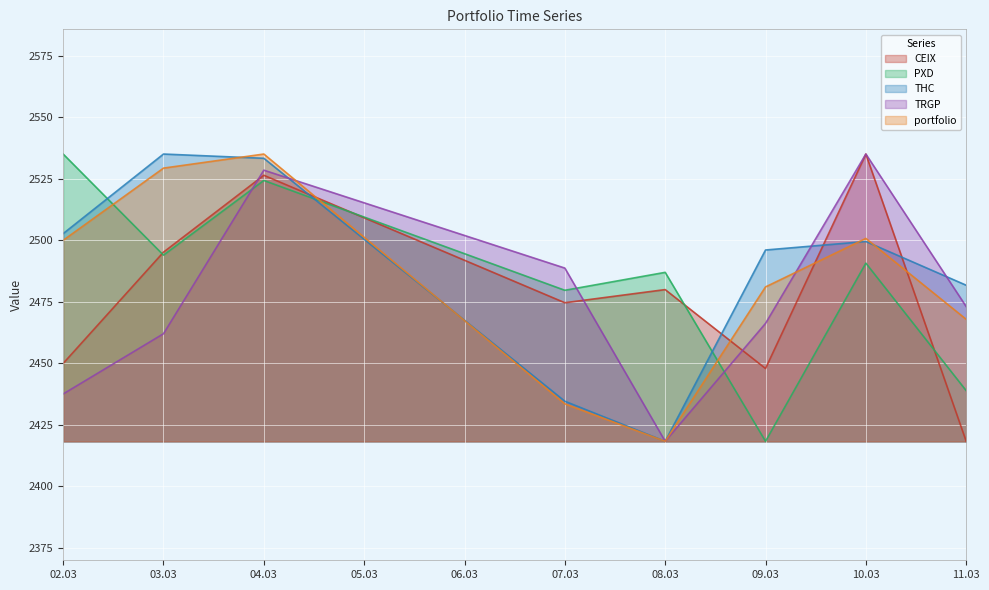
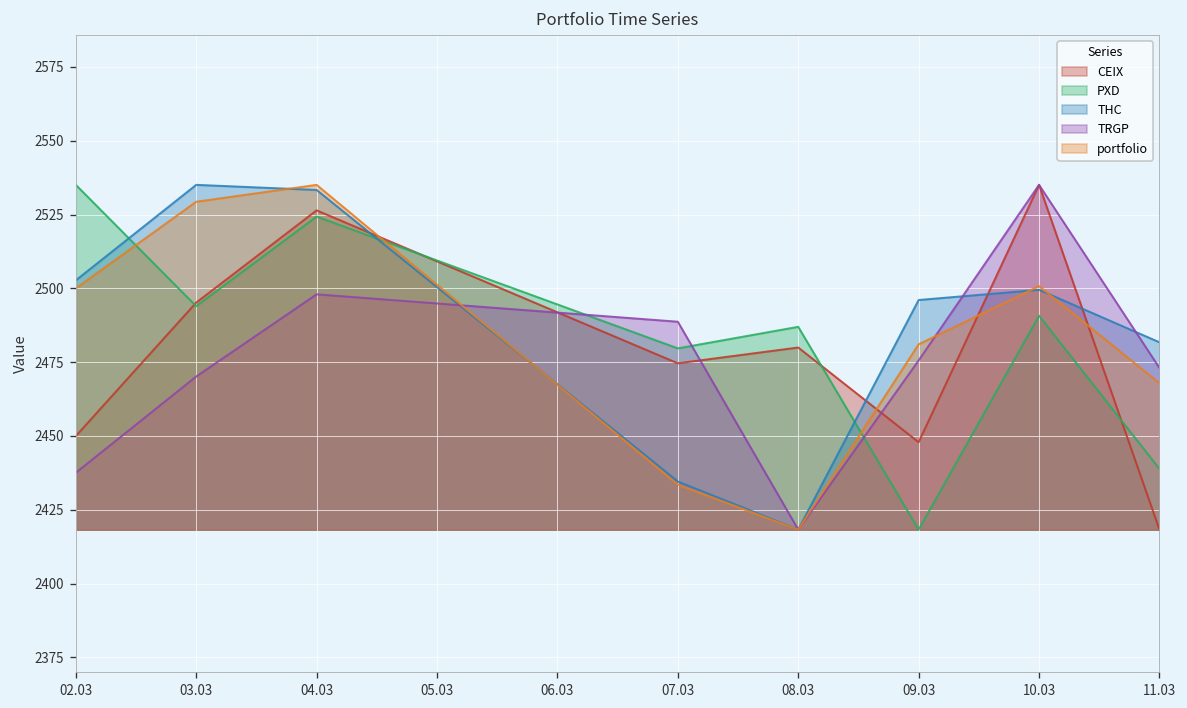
  {
    "TRGP": {
      "02.03": 2438,
-     "03.03": 2462,
-     "04.03": 2529,
+     "03.03": 2470,
+     "04.03": 2498,
      "07.03": 2489,
-     "09.03": 2466,
+     "09.03": 2476,
      "11.03": 2473
    }
  }
